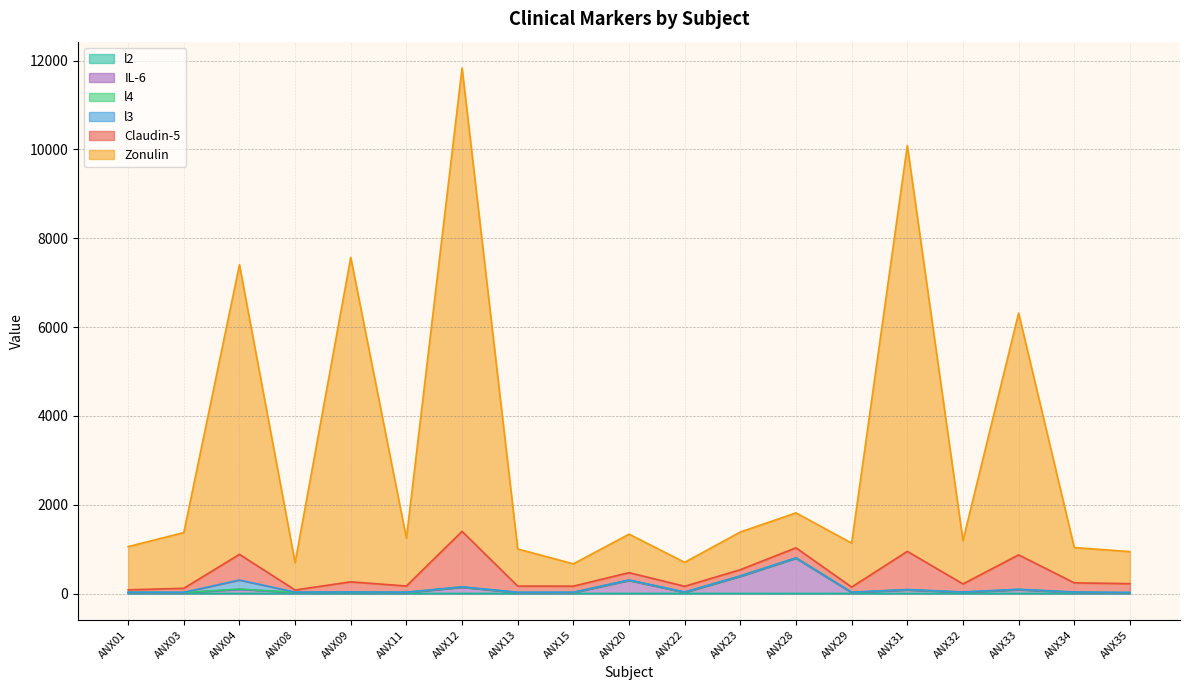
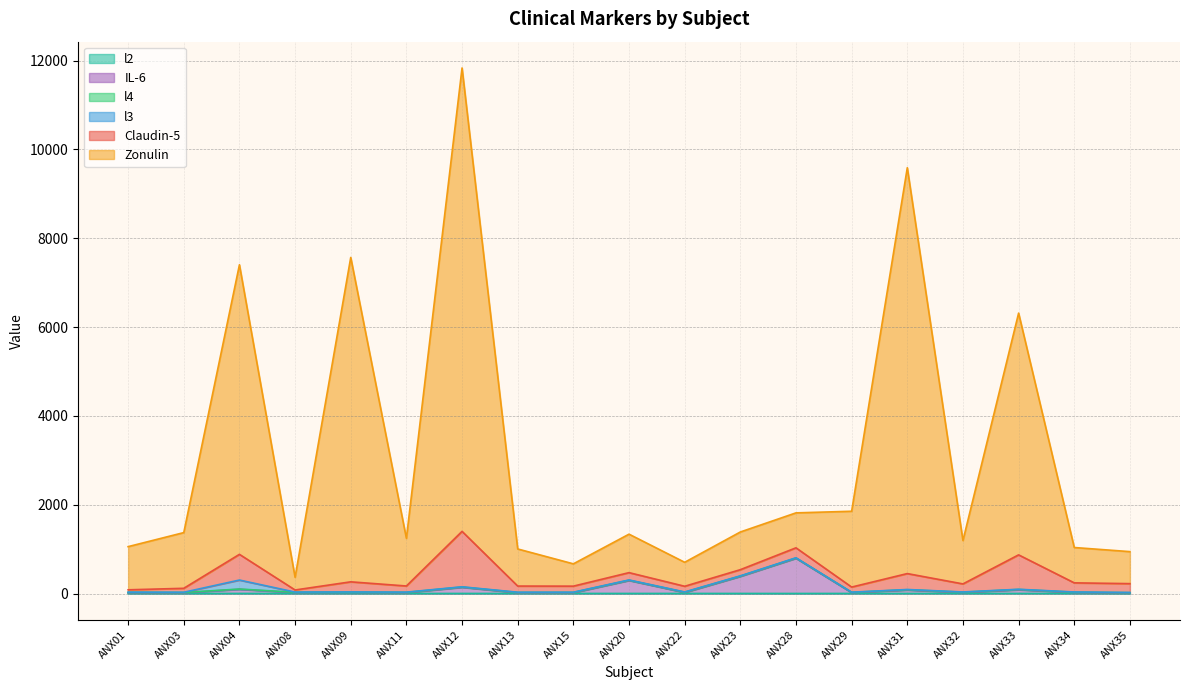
  {
    "l3": {
      "ANX04": 200
    },
    "Claudin-5": {
      "ANX03": 100,
      "ANX04": 600,
      "ANX09": 200,
      "ANX11": 100,
      "ANX12": 1200,
      "ANX13": 100,
      "ANX15": 100,
      "ANX20": 200,
      "ANX22": 100,
      "ANX23": 100,
      "ANX28": 200,
      "ANX29": 100,
-     "ANX31": 900,
+     "ANX31": 400,
      "ANX32": 200,
      "ANX33": 800,
      "ANX34": 200,
      "ANX35": 200
    },
    "Zonulin": {
      "ANX01": 1000,
      "ANX03": 1300,
      "ANX04": 6500,
-     "ANX08": 600,
+     "ANX08": 300,
      "ANX09": 7300,
      "ANX11": 1100,
      "ANX12": 10400,
      "ANX13": 800,
      "ANX15": 500,
      "ANX20": 900,
      "ANX22": 500,
      "ANX23": 800,
      "ANX28": 800,
-     "ANX29": 1000,
+     "ANX29": 1700,
      "ANX31": 9100,
      "ANX32": 1000,
      "ANX33": 5400,
      "ANX34": 800,
      "ANX35": 700
    }
  }
